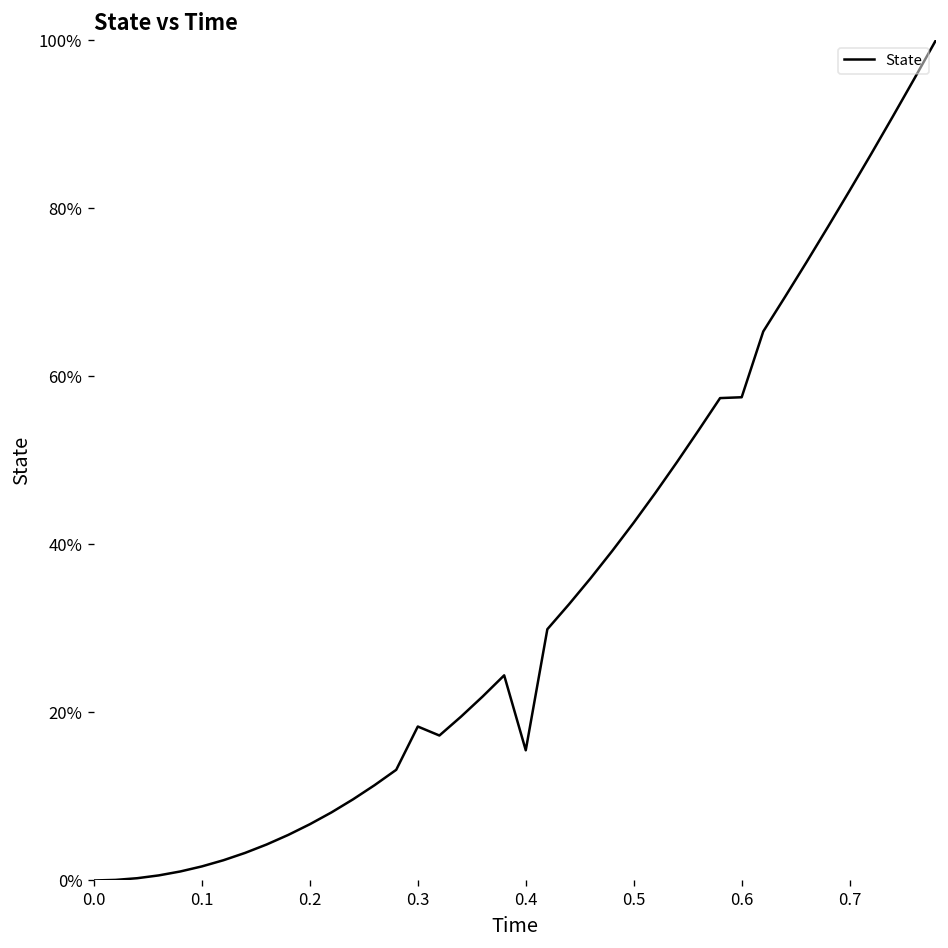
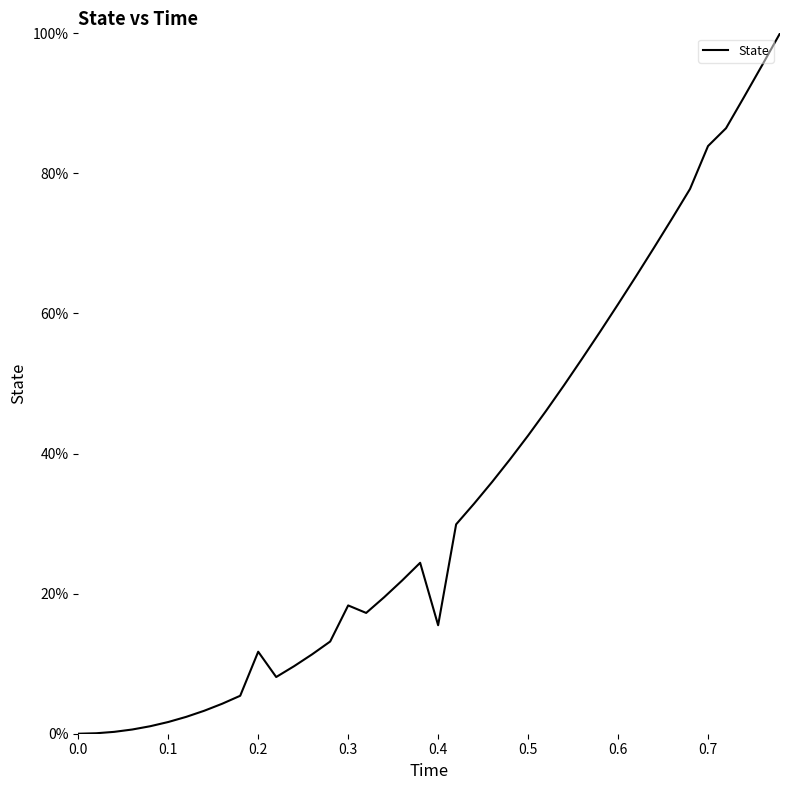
  {
    "0.0": "0%",
    "0.1": "2%",
-   "0.2": "7%",
+   "0.2": "12%",
    "0.3": "18%",
    "0.4": "15%",
    "0.5": "43%",
-   "0.6": "57%",
-   "0.7": "82%"
+   "0.6": "61%",
+   "0.7": "84%"
  }
